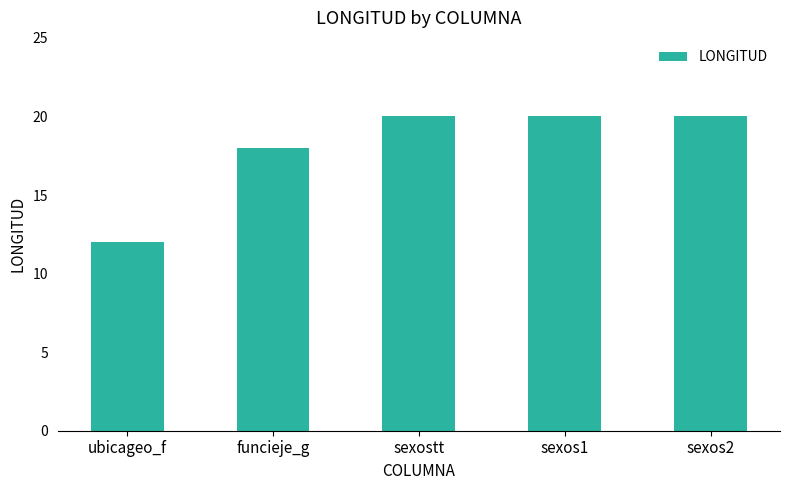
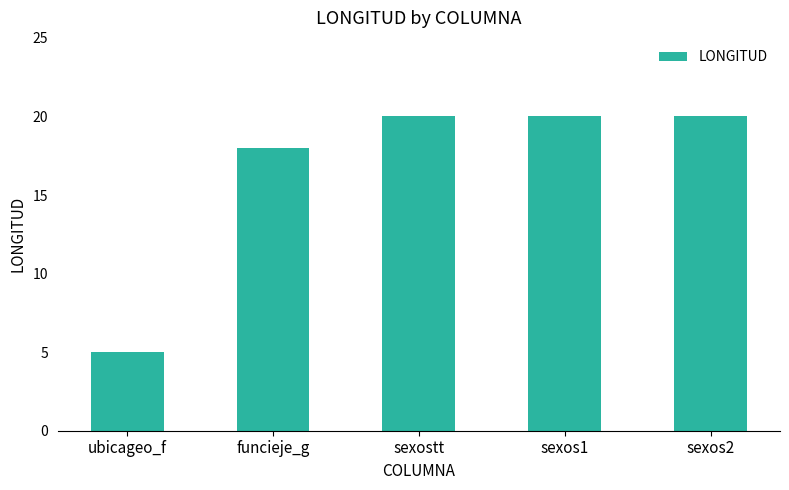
  {
-   "ubicageo_f": 12,
+   "ubicageo_f": 5,
    "funcieje_g": 18,
    "sexostt": 20,
    "sexos1": 20,
    "sexos2": 20
  }
